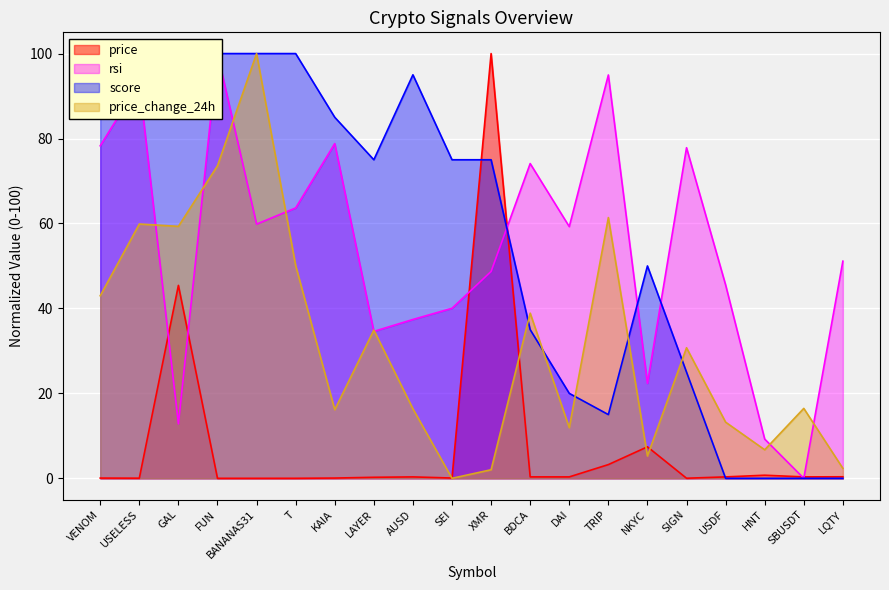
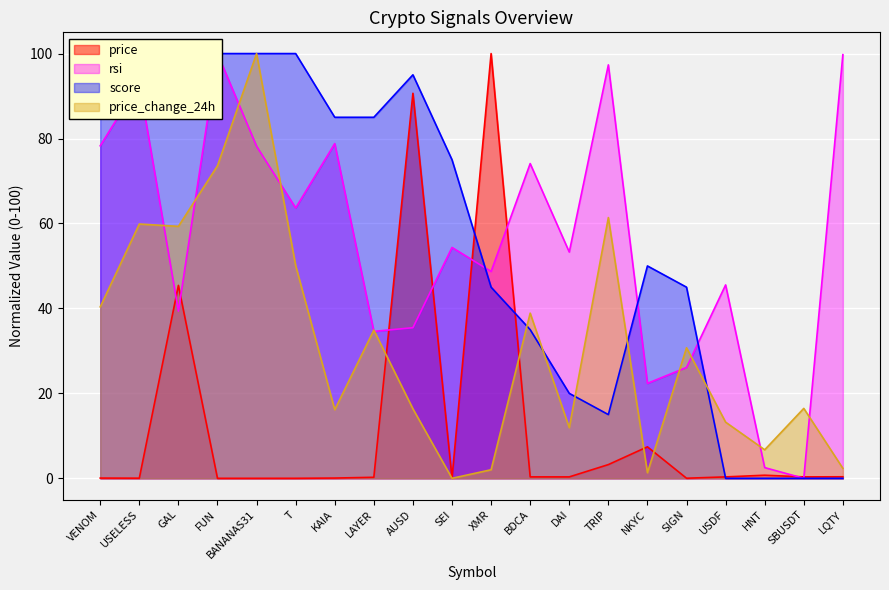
  {
    "price": {
      "VENOM": 0,
      "USELESS": 0,
      "GAL": 45,
      "FUN": 0,
      "BANANAS31": 0,
      "T": 0,
      "KAIA": 0,
      "LAYER": 0,
-     "AUSD": 0,
+     "AUSD": 91,
      "XMR": 100,
      "BDCA": 0,
      "DAI": 0,
      "TRIP": 3,
      "NKYC": 7,
      "SIGN": 0,
      "HNT": 1
    },
    "rsi": {
      "VENOM": 78,
-     "GAL": 13,
-     "BANANAS31": 60,
+     "GAL": 39,
+     "BANANAS31": 78,
      "T": 64,
      "KAIA": 79,
-     "AUSD": 37,
-     "SEI": 40,
+     "AUSD": 35,
+     "SEI": 54,
      "XMR": 49,
      "BDCA": 74,
-     "DAI": 59,
-     "TRIP": 95,
+     "DAI": 53,
+     "TRIP": 97,
      "NKYC": 22,
-     "SIGN": 78,
+     "SIGN": 26,
      "USDF": 46,
-     "HNT": 9,
-     "LQTY": 51
+     "HNT": 3,
+     "LQTY": 100
    },
    "score": {
      "T": 100,
      "KAIA": 85,
-     "LAYER": 75,
+     "LAYER": 85,
      "AUSD": 95,
      "SEI": 75,
-     "XMR": 75,
+     "XMR": 45,
      "BDCA": 35,
      "DAI": 20,
      "TRIP": 15,
      "NKYC": 50,
-     "SIGN": 25,
+     "SIGN": 45,
      "HNT": 0
    },
    "price_change_24h": {
-     "VENOM": 43,
+     "VENOM": 40,
      "USELESS": 60,
      "GAL": 59,
      "FUN": 74,
      "T": 50,
      "KAIA": 16,
      "AUSD": 16,
      "XMR": 2,
      "BDCA": 39,
      "DAI": 12,
      "TRIP": 61,
-     "NKYC": 5,
+     "NKYC": 1,
      "SIGN": 31,
      "USDF": 13,
      "HNT": 7,
      "SBUSDT": 16,
      "LQTY": 2
    }
  }
